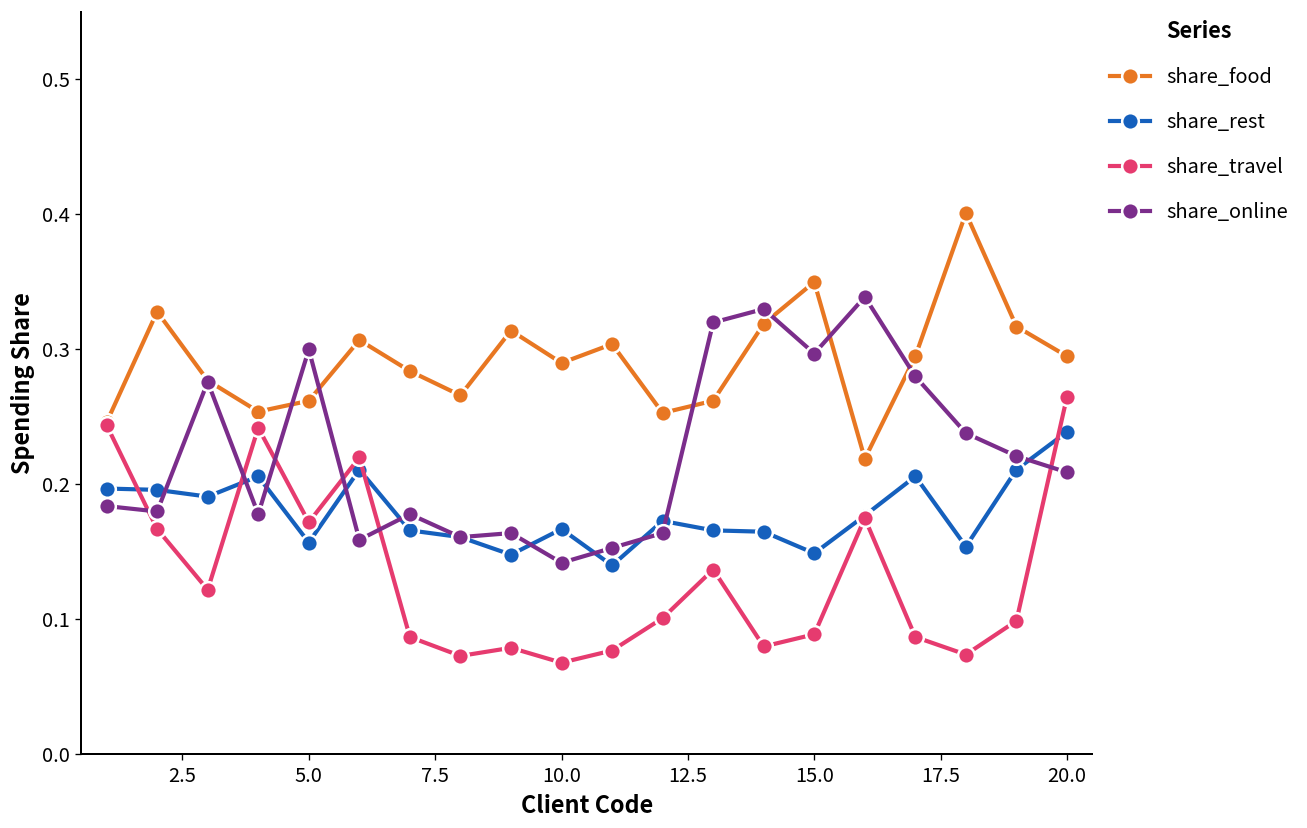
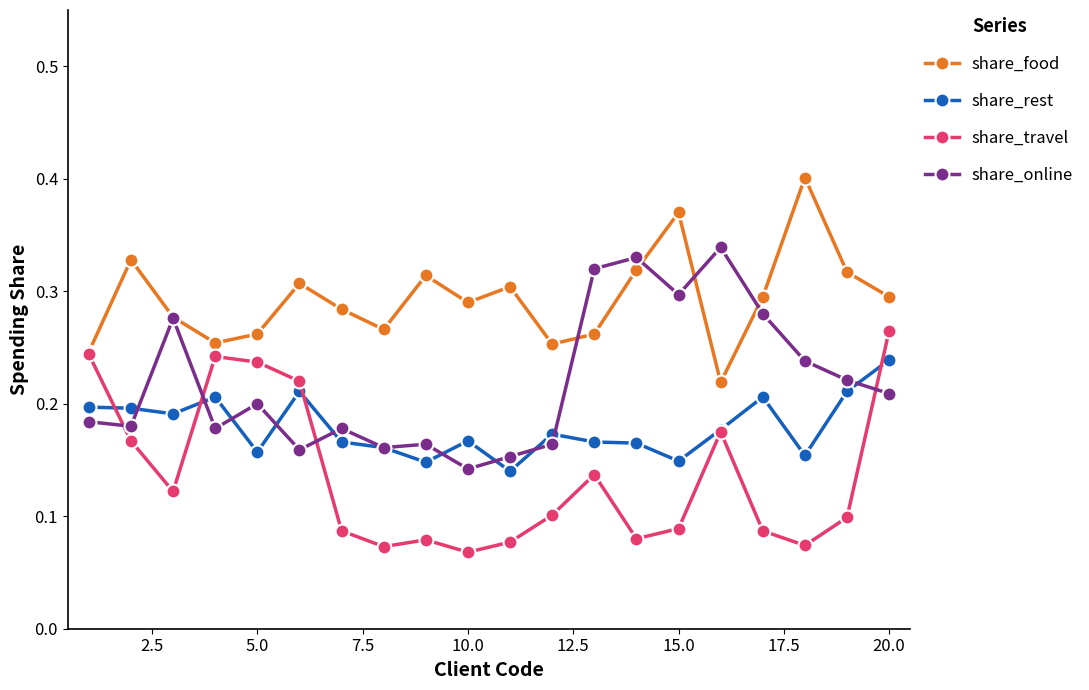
  {
    "share_food": {
      "5.0": 0.26,
      "10.0": 0.29,
-     "15.0": 0.35,
+     "15.0": 0.37,
      "20.0": 0.295
    },
    "share_rest": {
      "5.0": 0.157,
      "10.0": 0.167,
      "15.0": 0.149,
      "20.0": 0.239
    },
    "share_travel": {
-     "5.0": 0.172,
+     "5.0": 0.237,
      "10.0": 0.068,
      "15.0": 0.089,
      "20.0": 0.265
    },
    "share_online": {
-     "5.0": 0.3,
+     "5.0": 0.2,
      "10.0": 0.142,
      "15.0": 0.297,
      "20.0": 0.209
    }
  }
